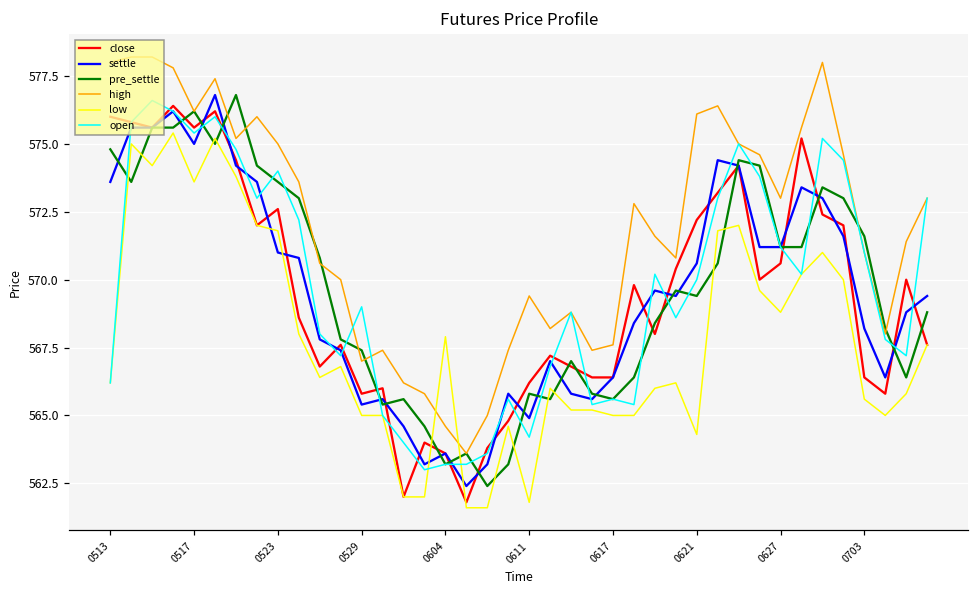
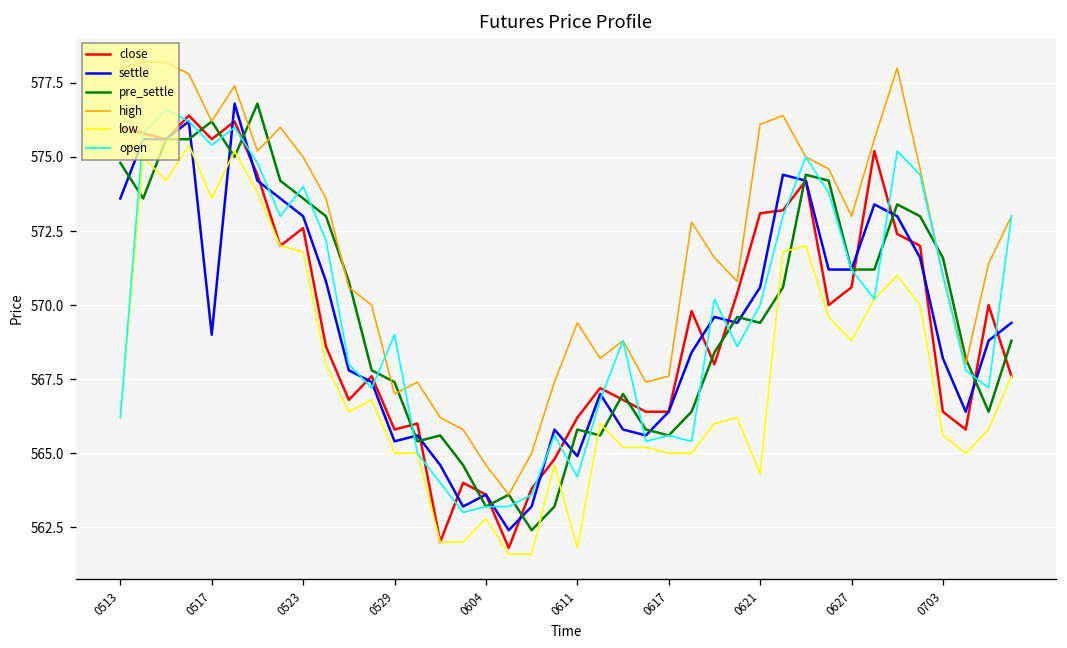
  {
    "close": {
      "0517": 575.6,
      "0523": 572.6,
      "0529": 565.8,
      "0611": 566.2,
-     "0621": 572.2,
+     "0621": 573.1,
      "0627": 570.6,
      "0703": 566.4
    },
    "settle": {
      "0513": 573.6,
-     "0517": 575,
-     "0523": 571,
+     "0517": 569,
+     "0523": 573,
      "0529": 565.4,
      "0611": 565,
      "0621": 570.6,
      "0703": 568.2
    },
    "pre_settle": {
      "0513": 574.8,
      "0523": 573.6,
      "0529": 567.4,
      "0611": 565.8,
      "0621": 569.4,
      "0703": 571.6
    },
    "high": {
      "0523": 575.0,
      "0529": 567.0,
      "0604": 564.6,
      "0611": 569.4,
      "0617": 567.6,
      "0621": 576.1,
      "0627": 573.0
    },
    "low": {
      "0517": 573.6,
      "0523": 571.8,
      "0529": 565.0,
-     "0604": 567.9,
+     "0604": 562.8,
      "0611": 561.8,
      "0617": 565.0,
      "0621": 564.3,
      "0627": 568.8,
      "0703": 565.6
    },
    "open": {
      "0517": 575.4,
      "0523": 574.0,
      "0529": 569.0,
      "0611": 564.2,
      "0621": 570.0
    }
  }
